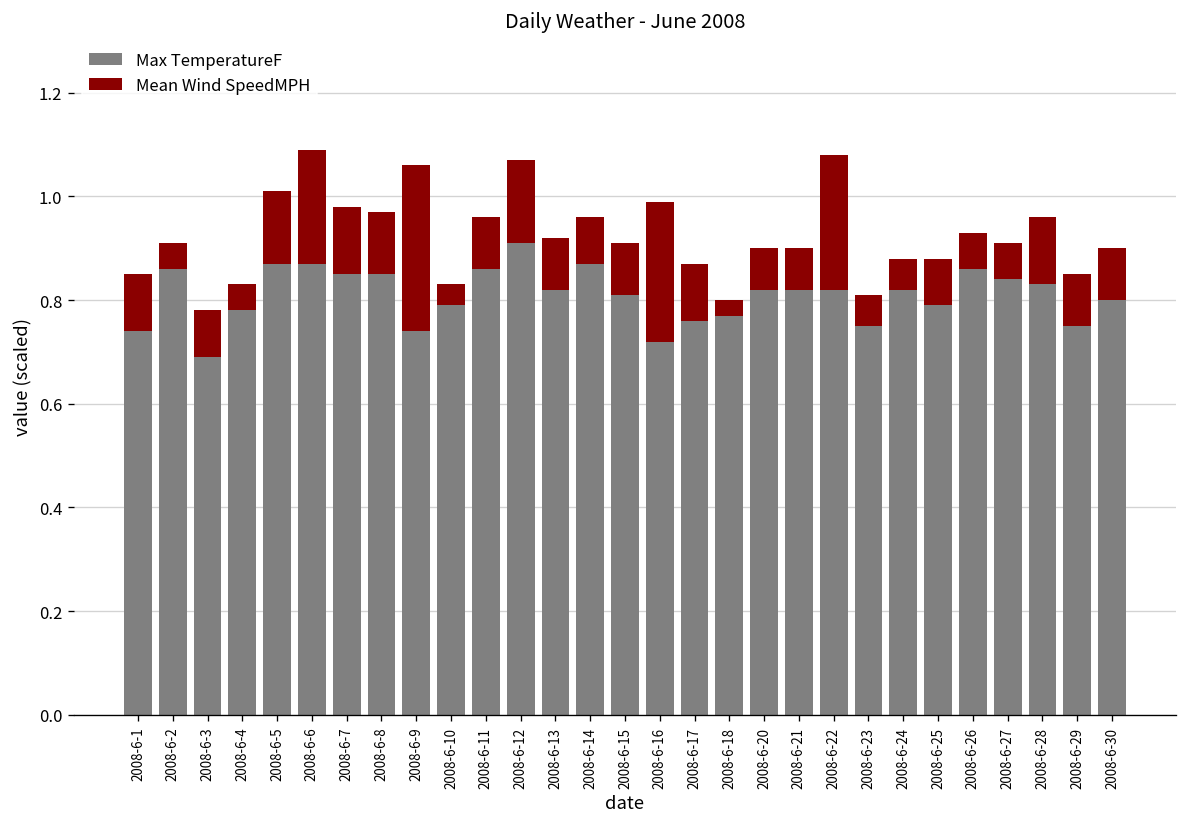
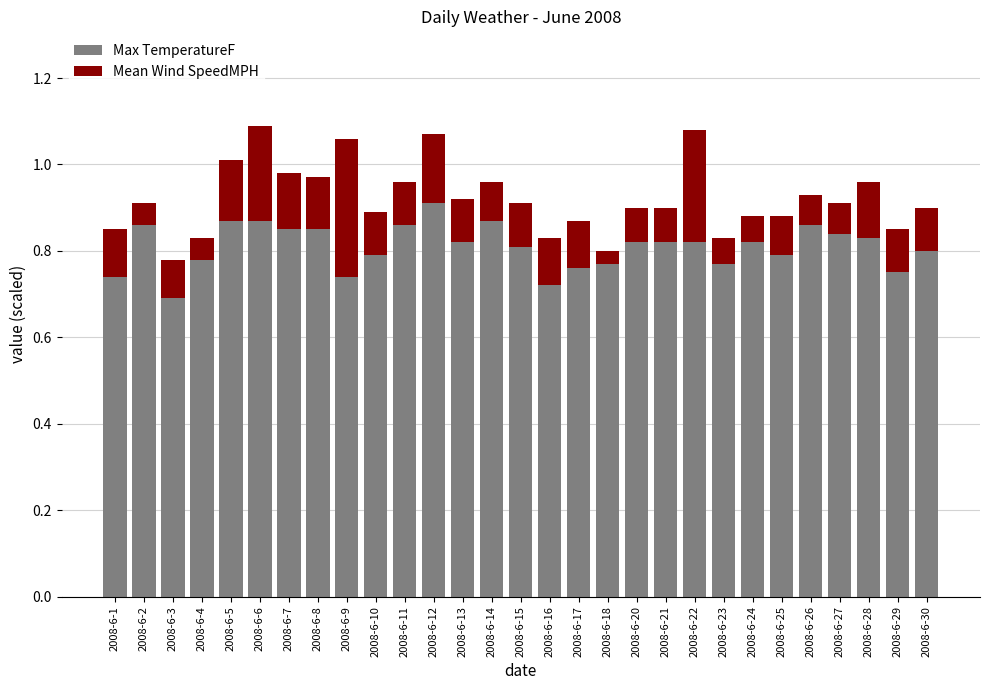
  {
    "Max TemperatureF": {
      "2008-6-1": 0.74,
      "2008-6-2": 0.86,
      "2008-6-3": 0.69,
      "2008-6-4": 0.78,
      "2008-6-5": 0.87,
      "2008-6-6": 0.87,
      "2008-6-7": 0.85,
      "2008-6-8": 0.85,
      "2008-6-9": 0.74,
      "2008-6-10": 0.79,
      "2008-6-11": 0.86,
      "2008-6-12": 0.91,
      "2008-6-13": 0.82,
      "2008-6-14": 0.87,
      "2008-6-15": 0.81,
      "2008-6-16": 0.72,
      "2008-6-17": 0.76,
      "2008-6-18": 0.77,
      "2008-6-20": 0.82,
      "2008-6-21": 0.82,
      "2008-6-22": 0.82,
-     "2008-6-23": 0.75,
+     "2008-6-23": 0.77,
      "2008-6-24": 0.82,
      "2008-6-25": 0.79,
      "2008-6-26": 0.86,
      "2008-6-27": 0.84,
      "2008-6-28": 0.83,
      "2008-6-29": 0.75,
      "2008-6-30": 0.80
    },
    "Mean Wind SpeedMPH": {
      "2008-6-1": 0.11,
      "2008-6-2": 0.05,
      "2008-6-3": 0.09,
      "2008-6-4": 0.05,
      "2008-6-5": 0.14,
      "2008-6-6": 0.22,
      "2008-6-7": 0.13,
      "2008-6-8": 0.12,
      "2008-6-9": 0.32,
-     "2008-6-10": 0.04,
+     "2008-6-10": 0.10,
      "2008-6-11": 0.10,
      "2008-6-12": 0.16,
      "2008-6-13": 0.10,
      "2008-6-14": 0.09,
      "2008-6-15": 0.10,
-     "2008-6-16": 0.27,
+     "2008-6-16": 0.11,
      "2008-6-17": 0.11,
      "2008-6-18": 0.03,
      "2008-6-20": 0.08,
      "2008-6-21": 0.08,
      "2008-6-22": 0.26,
      "2008-6-23": 0.06,
      "2008-6-24": 0.06,
      "2008-6-25": 0.09,
      "2008-6-26": 0.07,
      "2008-6-27": 0.07,
      "2008-6-28": 0.13,
      "2008-6-29": 0.10,
      "2008-6-30": 0.10
    }
  }
